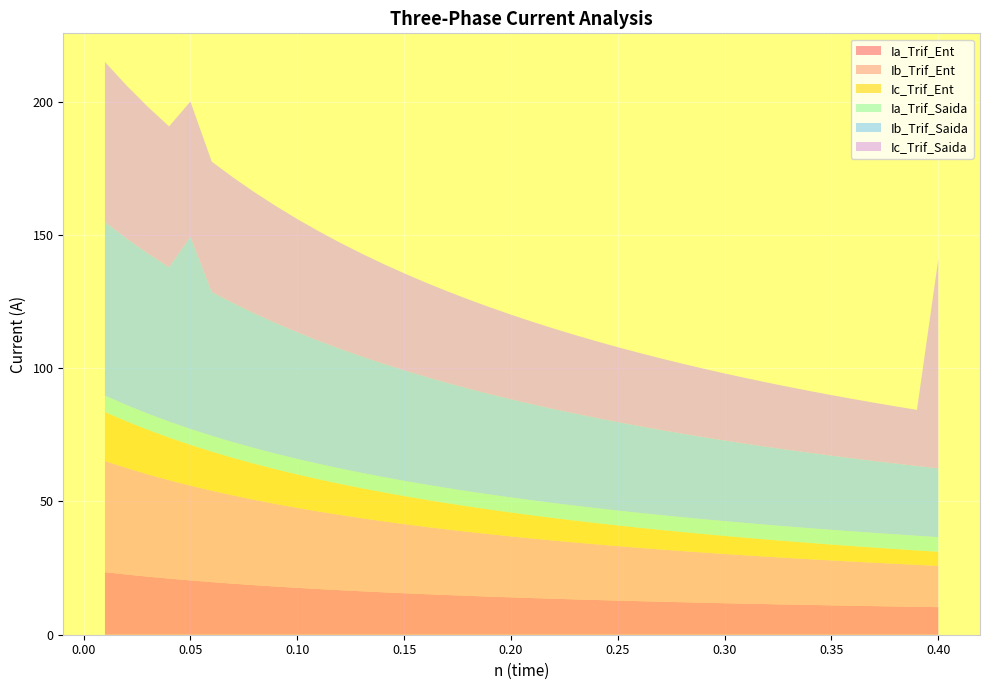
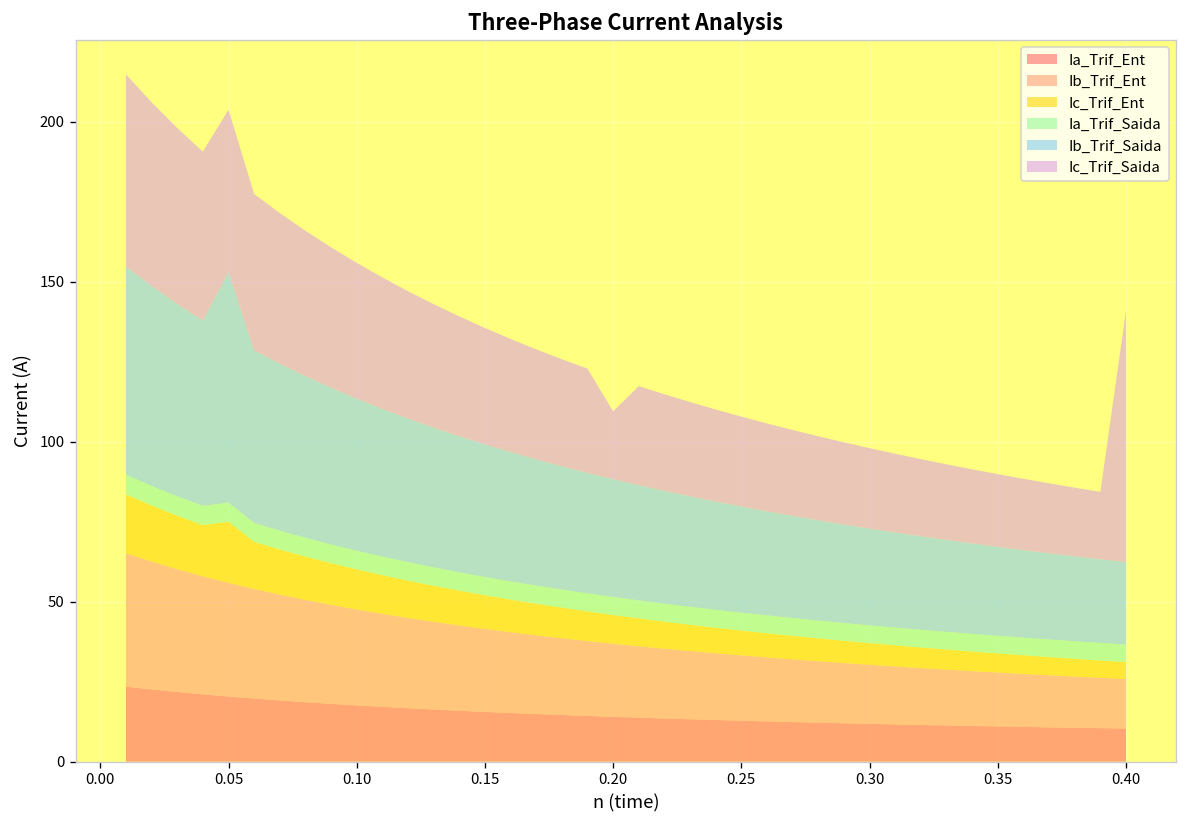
  {
    "Ic_Trif_Ent": {
-     "0.05": 15,
+     "0.05": 19,
      "0.10": 13,
      "0.15": 11,
      "0.20": 9,
      "0.25": 8,
      "0.30": 7,
      "0.35": 6,
      "0.40": 5
    },
    "Ia_Trif_Saida": {
      "0.05": 6,
      "0.10": 6,
      "0.15": 6,
      "0.20": 6,
      "0.25": 6,
      "0.30": 6,
      "0.35": 6,
      "0.40": 5
    },
    "Ib_Trif_Saida": {
      "0.05": 72,
      "0.10": 48,
      "0.15": 41,
      "0.20": 37,
      "0.25": 33,
      "0.30": 30,
      "0.35": 28,
      "0.40": 26
    },
    "Ic_Trif_Saida": {
      "0.05": 51,
      "0.10": 42,
      "0.15": 36,
-     "0.20": 32,
+     "0.20": 21,
      "0.25": 28,
      "0.30": 25,
      "0.35": 23,
      "0.40": 79
    }
  }
